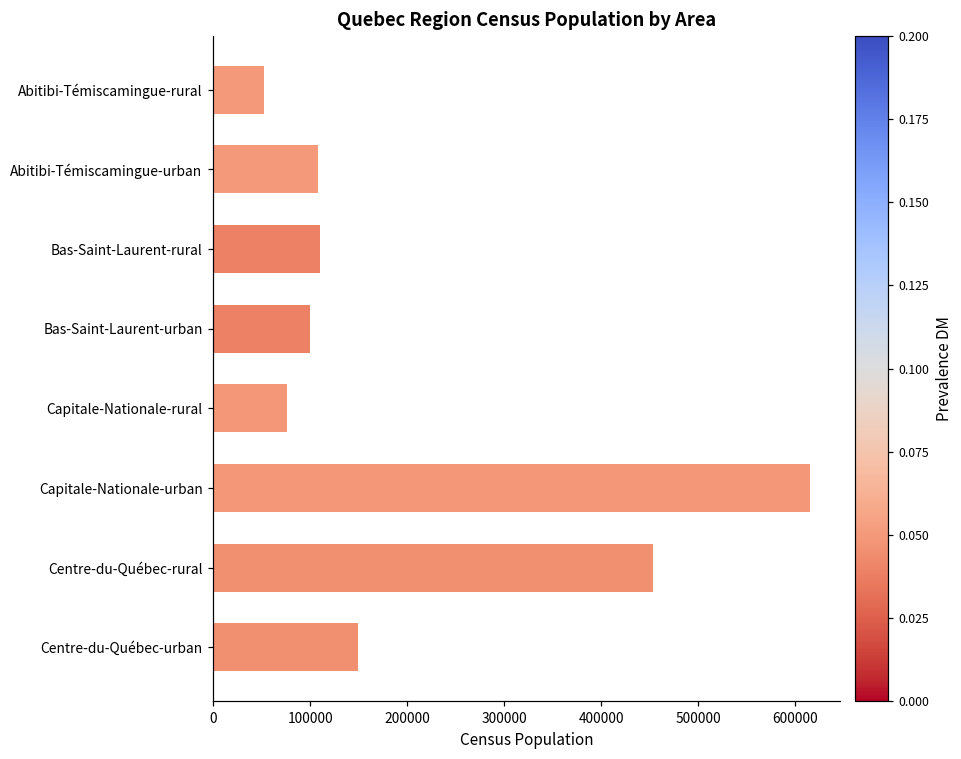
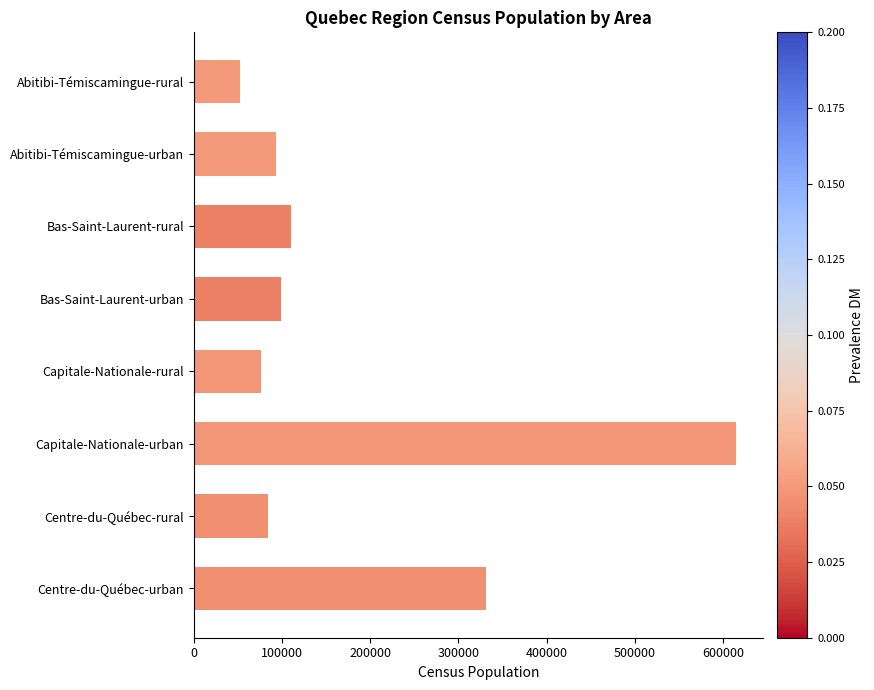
  {
    "Abitibi-Témiscamingue-rural": 50000,
-   "Abitibi-Témiscamingue-urban": 110000,
+   "Abitibi-Témiscamingue-urban": 90000,
    "Bas-Saint-Laurent-rural": 110000,
    "Bas-Saint-Laurent-urban": 100000,
    "Capitale-Nationale-rural": 80000,
    "Capitale-Nationale-urban": 620000,
-   "Centre-du-Québec-rural": 450000,
-   "Centre-du-Québec-urban": 150000
+   "Centre-du-Québec-rural": 80000,
+   "Centre-du-Québec-urban": 330000
  }
